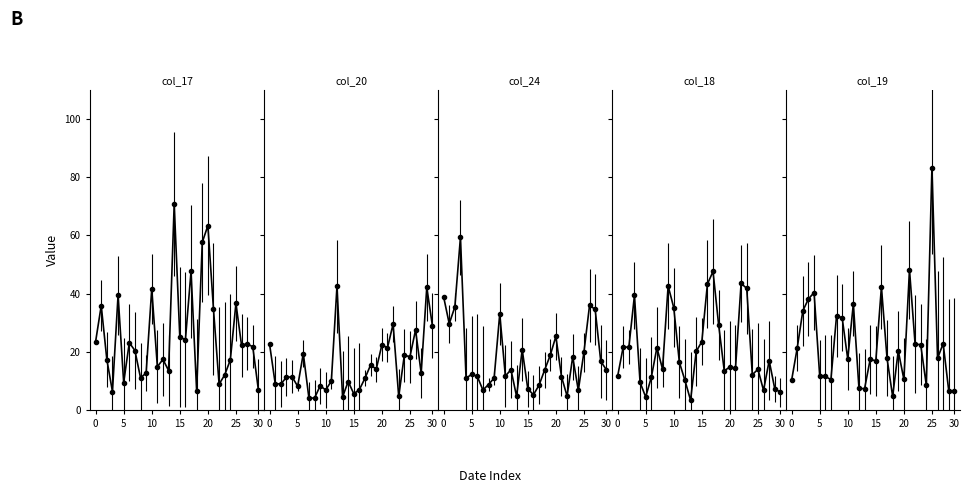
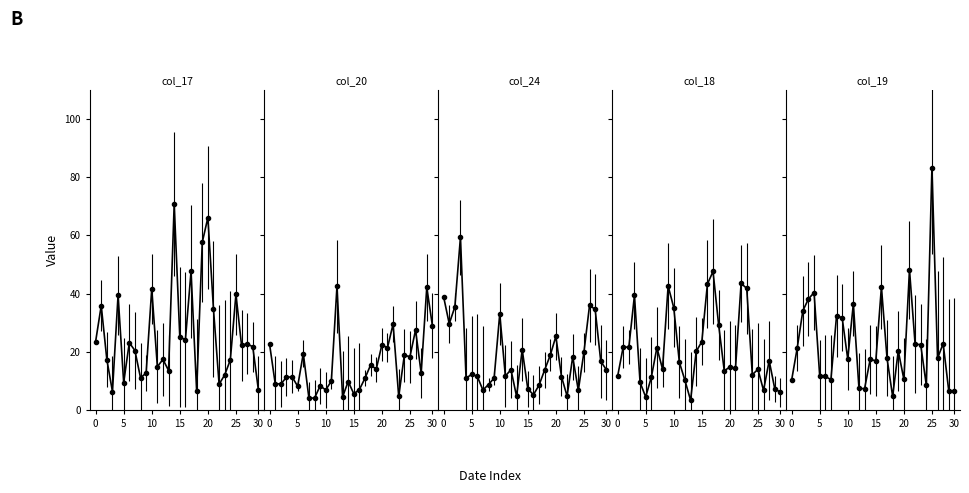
  {
    "col_17": {
      "0": 24,
      "5": 9,
      "10": 42,
      "15": 25,
-     "20": 63,
-     "25": 37,
+     "20": 66,
+     "25": 40,
      "30": 7
    }
  }
